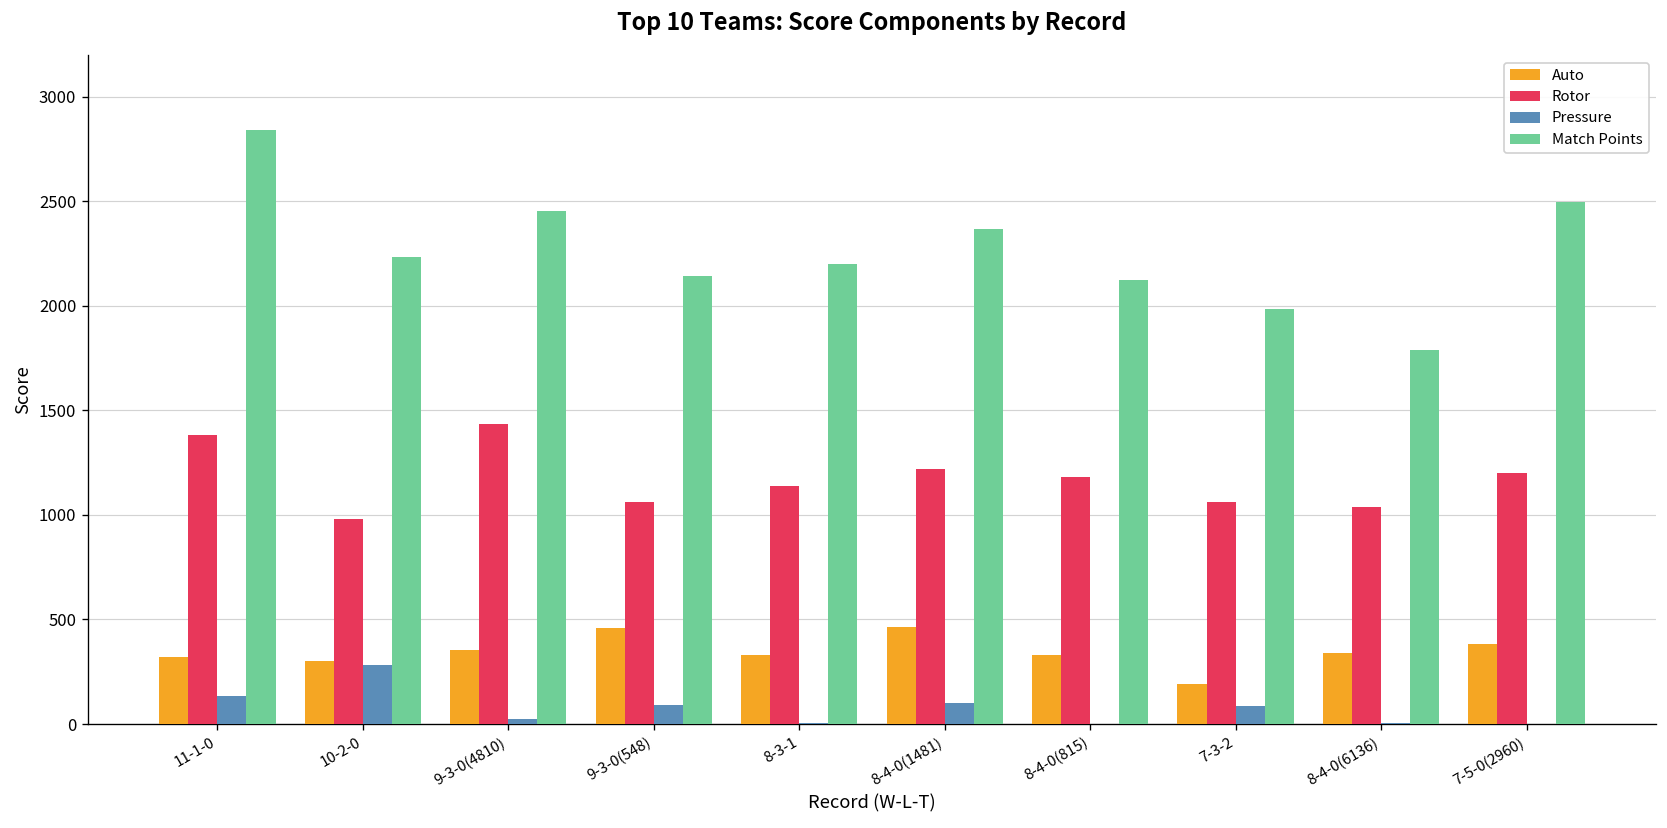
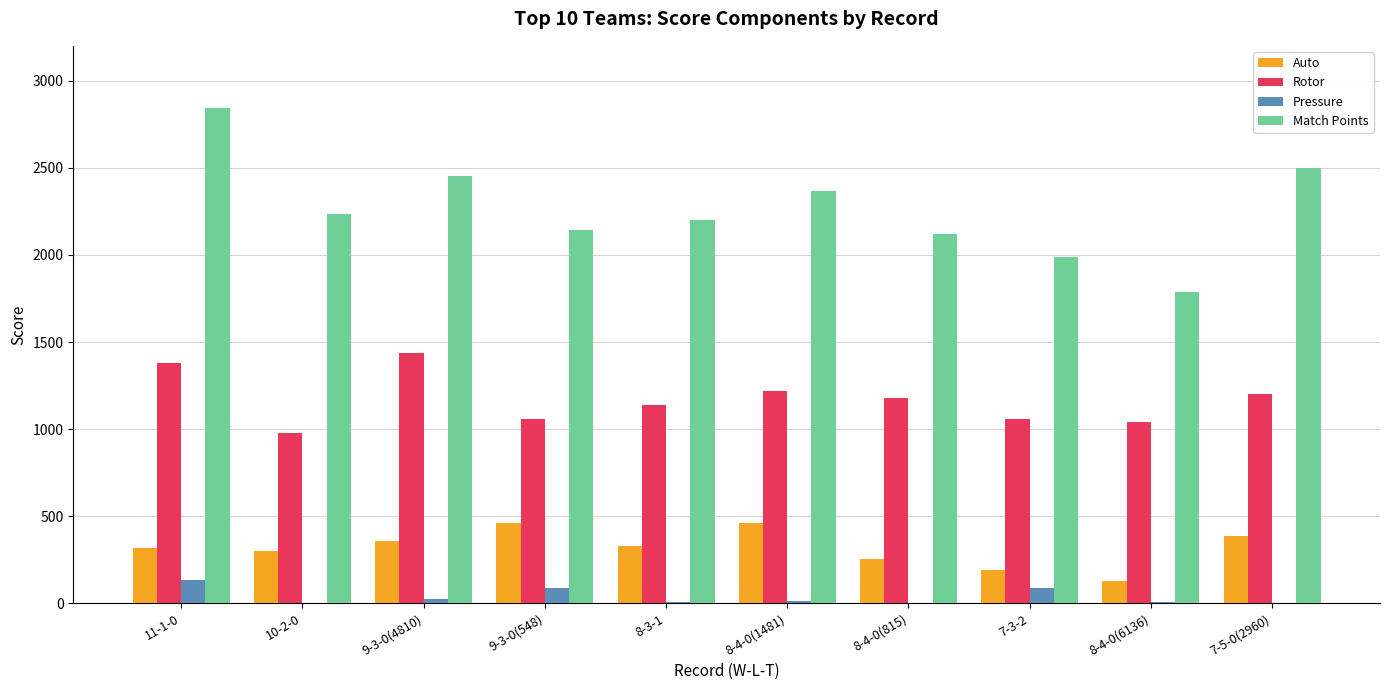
  {
    "Auto": {
      "11-1-0": 320,
      "10-2-0": 300,
      "9-3-0(4810)": 360,
      "9-3-0(548)": 460,
      "8-3-1": 330,
      "8-4-0(1481)": 460,
-     "8-4-0(815)": 330,
+     "8-4-0(815)": 250,
      "7-3-2": 190,
-     "8-4-0(6136)": 340,
+     "8-4-0(6136)": 130,
      "7-5-0(2960)": 390
    },
    "Rotor": {
      "11-1-0": 1380,
      "10-2-0": 980,
      "9-3-0(4810)": 1440,
      "9-3-0(548)": 1060,
      "8-3-1": 1140,
      "8-4-0(1481)": 1220,
      "8-4-0(815)": 1180,
      "7-3-2": 1060,
      "8-4-0(6136)": 1040,
      "7-5-0(2960)": 1200
    },
    "Pressure": {
      "11-1-0": 140,
-     "10-2-0": 280,
+     "10-2-0": 0,
      "9-3-0(4810)": 30,
      "9-3-0(548)": 90,
-     "8-4-0(1481)": 100,
+     "8-4-0(1481)": 10,
      "7-3-2": 90
    },
    "Match Points": {
      "11-1-0": 2840,
      "10-2-0": 2230,
      "9-3-0(4810)": 2450,
      "9-3-0(548)": 2150,
      "8-3-1": 2200,
      "8-4-0(1481)": 2370,
      "8-4-0(815)": 2120,
      "7-3-2": 1990,
      "8-4-0(6136)": 1790,
      "7-5-0(2960)": 2500
    }
  }
